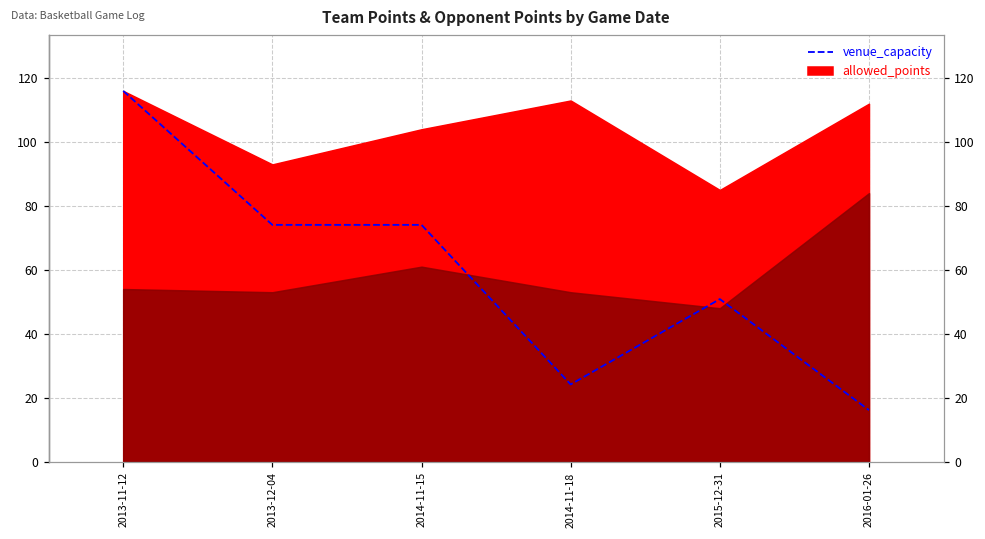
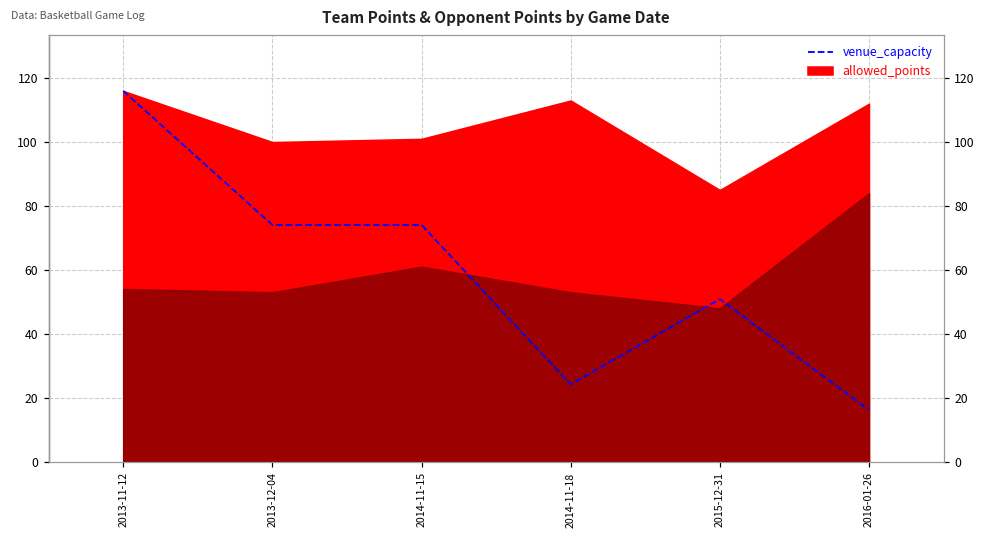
  {
    "allowed_points": {
-     "2013-12-04": 93,
-     "2014-11-15": 104,
+     "2013-12-04": 100,
+     "2014-11-15": 101,
      "2014-11-18": 113,
      "2015-12-31": 85,
      "2016-01-26": 112
    },
    "venue_capacity": {
      "2013-12-04": 74,
      "2014-11-15": 74,
      "2014-11-18": 24,
      "2015-12-31": 51,
      "2016-01-26": 16
    }
  }
